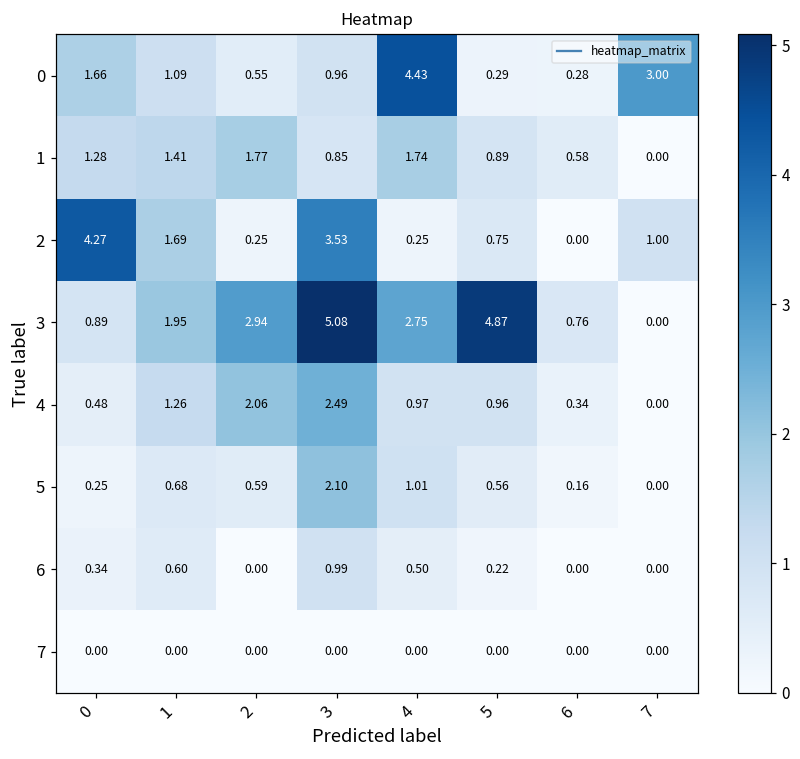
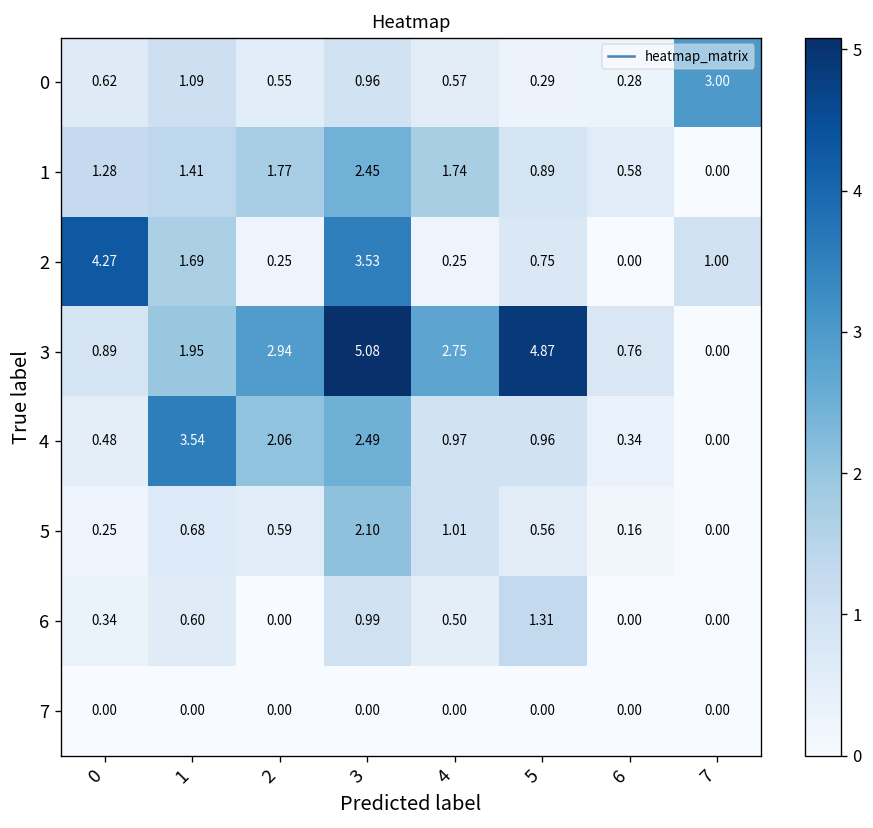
  {
    "0": {
-     "0": 1.66,
+     "0": 0.62,
      "1": 1.09,
      "2": 0.55,
      "3": 0.96,
-     "4": 4.43,
+     "4": 0.57,
      "5": 0.29,
      "6": 0.28,
      "7": 3.00
    },
    "1": {
      "0": 1.28,
      "1": 1.41,
      "2": 1.77,
-     "3": 0.85,
+     "3": 2.45,
      "4": 1.74,
      "5": 0.89,
      "6": 0.58,
      "7": 0.00
    },
    "2": {
      "0": 4.27,
      "1": 1.69,
      "2": 0.25,
      "3": 3.53,
      "4": 0.25,
      "5": 0.75,
      "6": 0.00,
      "7": 1.00
    },
    "3": {
      "0": 0.89,
      "1": 1.95,
      "2": 2.94,
      "3": 5.08,
      "4": 2.75,
      "5": 4.87,
      "6": 0.76,
      "7": 0.00
    },
    "4": {
      "0": 0.48,
-     "1": 1.26,
+     "1": 3.54,
      "2": 2.06,
      "3": 2.49,
      "4": 0.97,
      "5": 0.96,
      "6": 0.34,
      "7": 0.00
    },
    "5": {
      "0": 0.25,
      "1": 0.68,
      "2": 0.59,
      "3": 2.10,
      "4": 1.01,
      "5": 0.56,
      "6": 0.16,
      "7": 0.00
    },
    "6": {
      "0": 0.34,
      "1": 0.60,
      "2": 0.00,
      "3": 0.99,
      "4": 0.50,
-     "5": 0.22,
+     "5": 1.31,
      "6": 0.00,
      "7": 0.00
    },
    "7": {
      "0": 0.00,
      "1": 0.00,
      "2": 0.00,
      "3": 0.00,
      "4": 0.00,
      "5": 0.00,
      "6": 0.00,
      "7": 0.00
    }
  }
